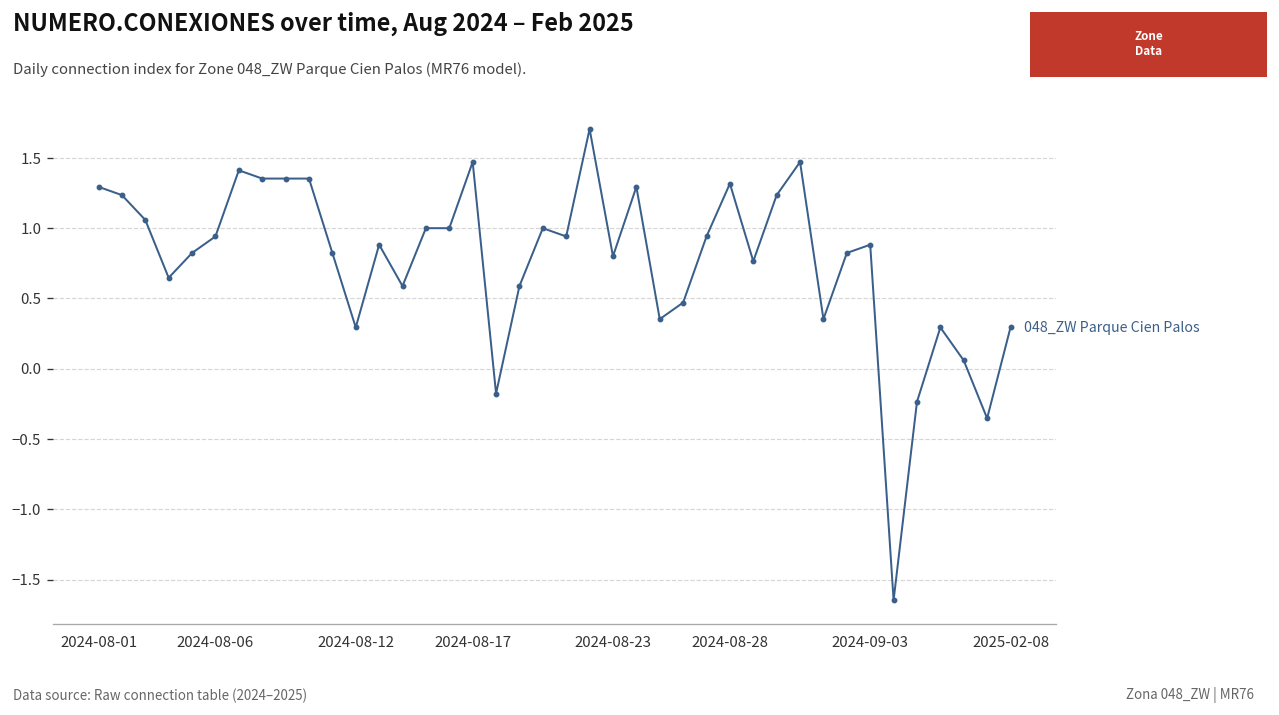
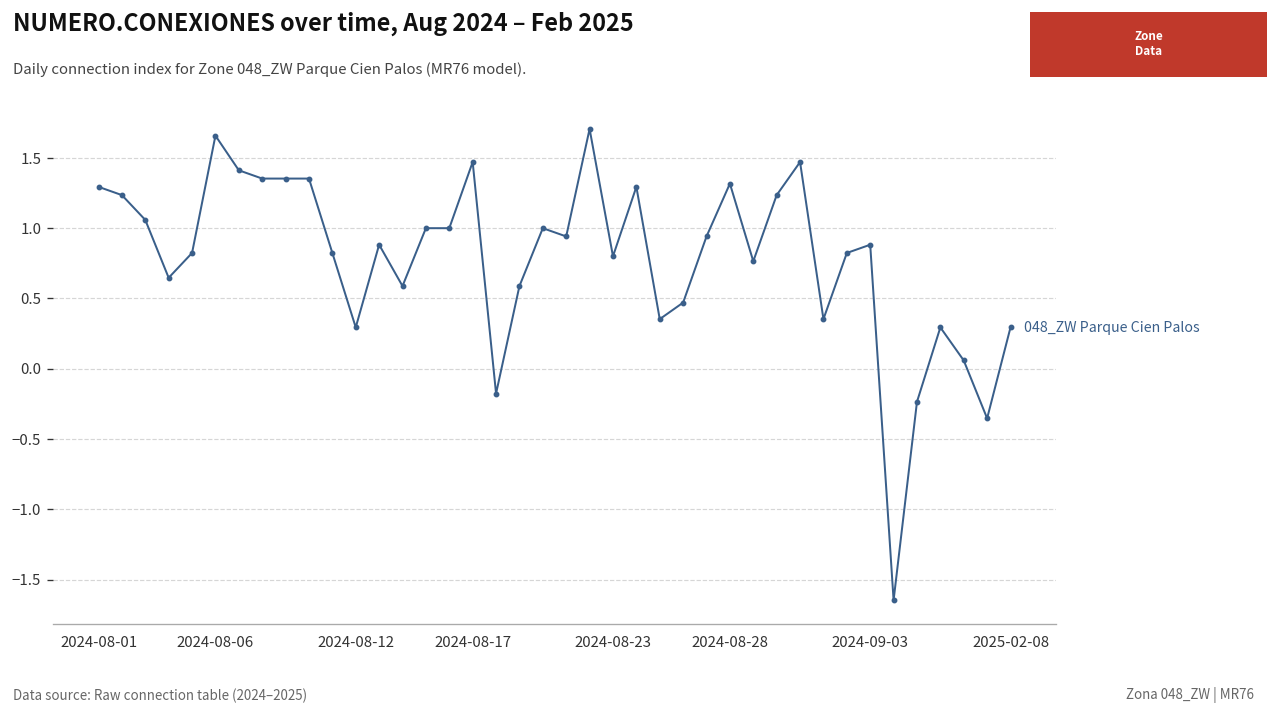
  {
    "2024-08-01": 1.29,
-   "2024-08-06": 0.94,
+   "2024-08-06": 1.66,
    "2024-08-12": 0.29,
    "2024-08-17": 1.47,
    "2024-08-23": 0.80,
    "2024-08-28": 1.32,
    "2024-09-03": 0.88
  }
